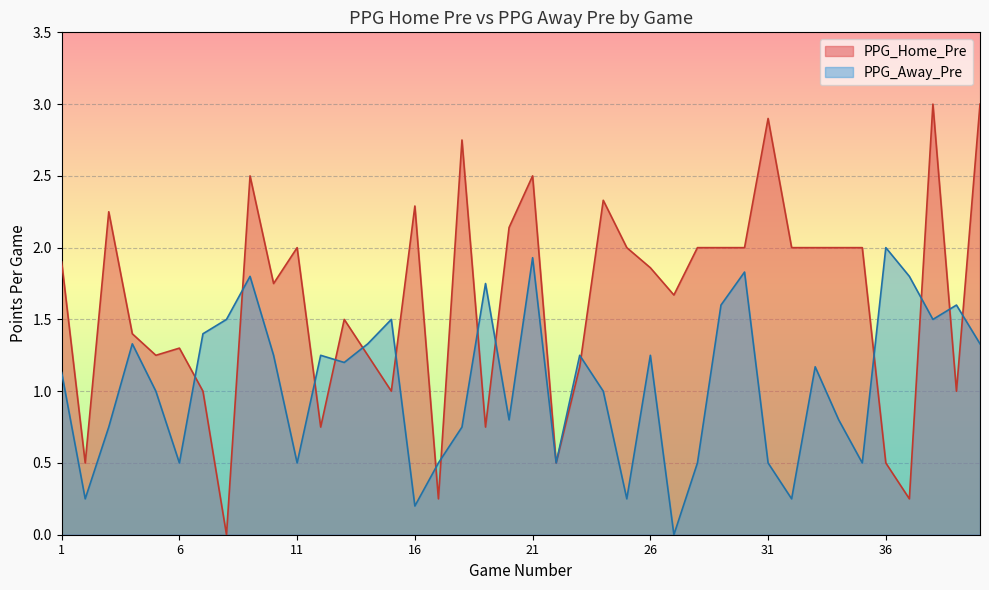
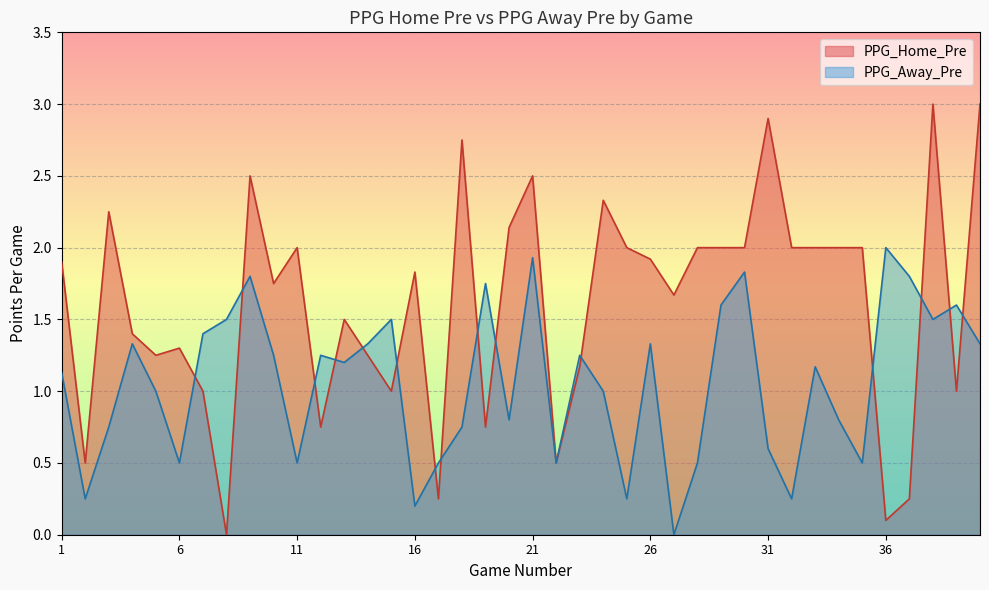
  {
    "PPG_Home_Pre": {
      "1": 1.90,
      "6": 1.30,
      "11": 2.00,
-     "16": 2.29,
+     "16": 1.83,
      "21": 2.50,
-     "26": 1.86,
+     "26": 1.92,
      "31": 2.90,
-     "36": 0.5
+     "36": 0.1
    },
    "PPG_Away_Pre": {
      "1": 1.13,
      "6": 0.50,
      "11": 0.50,
      "16": 0.20,
      "21": 1.93,
-     "26": 1.25,
-     "31": 0.5,
+     "26": 1.33,
+     "31": 0.6,
      "36": 2.00
    }
  }
